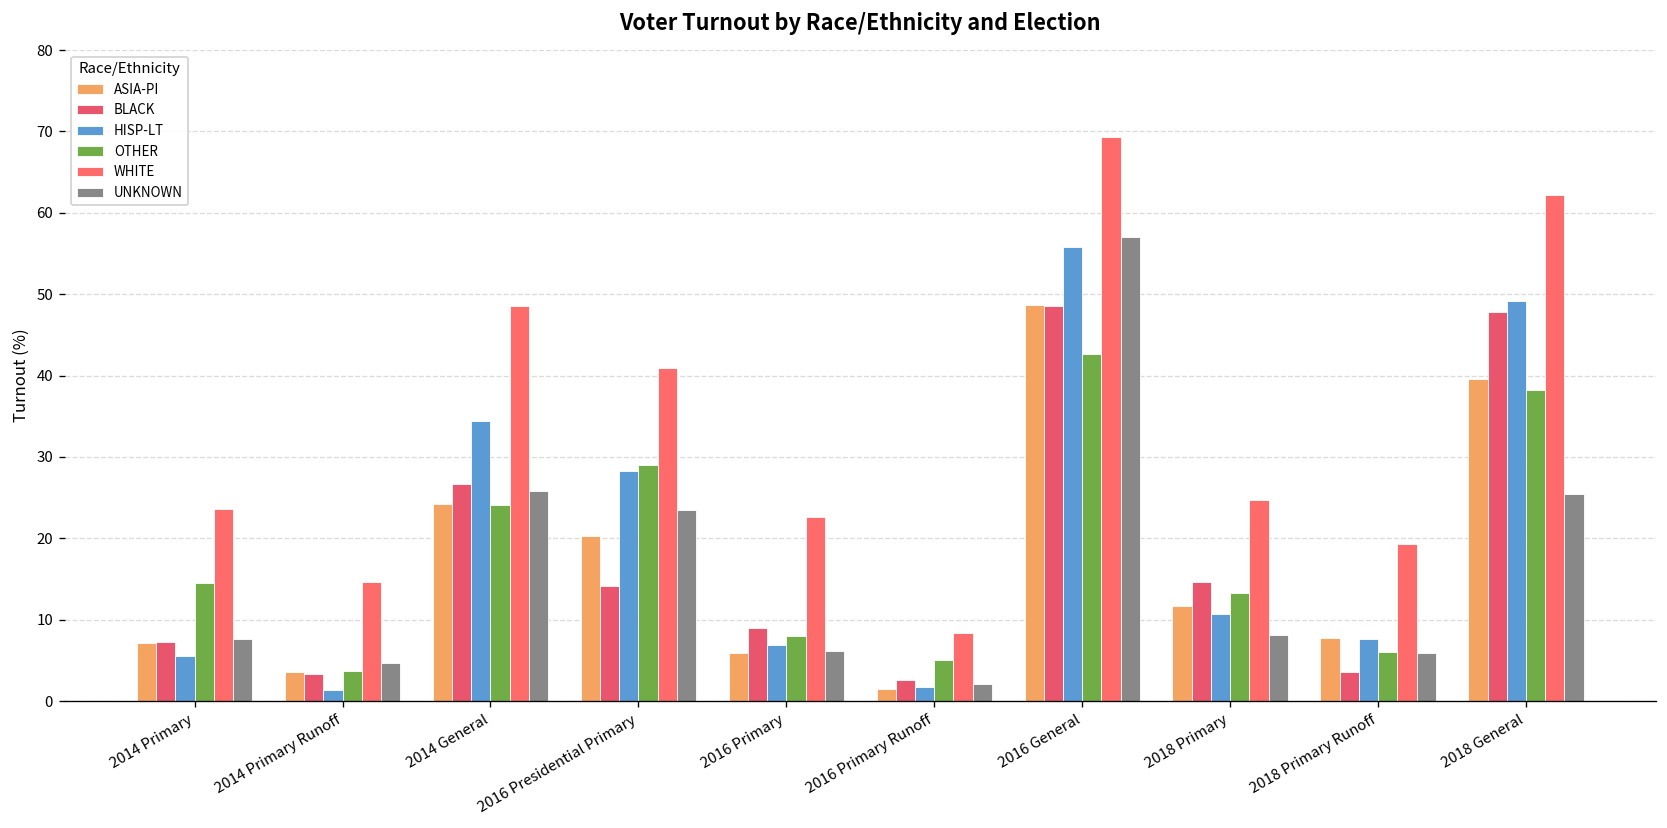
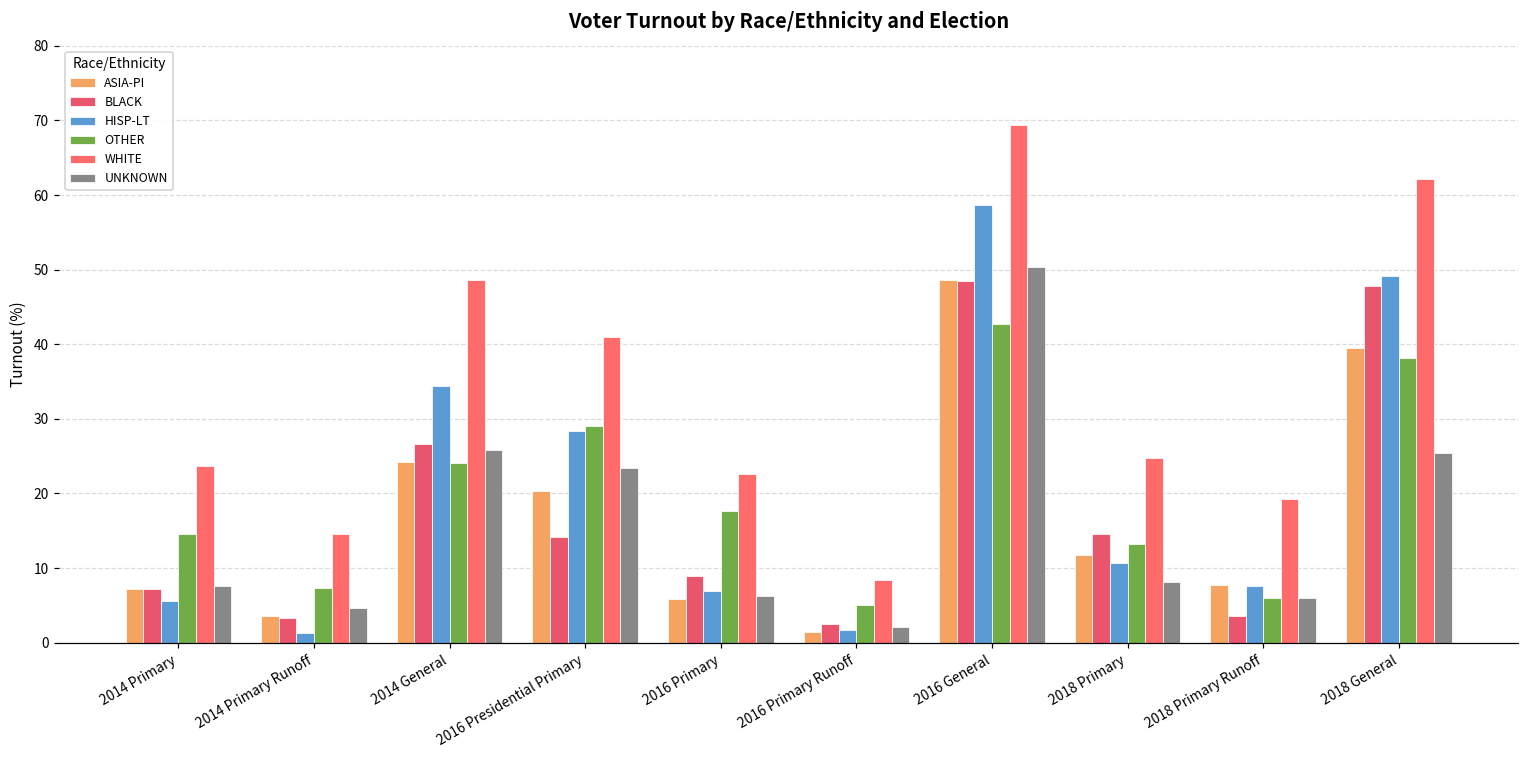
  {
    "HISP-LT": {
      "2014 Primary": 6,
      "2014 Primary Runoff": 1,
      "2014 General": 34,
      "2016 Presidential Primary": 28,
      "2016 Primary": 7,
      "2016 Primary Runoff": 2,
-     "2016 General": 56,
+     "2016 General": 59,
      "2018 Primary": 11,
      "2018 Primary Runoff": 8,
      "2018 General": 49
    },
    "OTHER": {
      "2014 Primary": 15,
-     "2014 Primary Runoff": 4,
+     "2014 Primary Runoff": 7,
      "2014 General": 24,
      "2016 Presidential Primary": 29,
-     "2016 Primary": 8,
+     "2016 Primary": 18,
      "2016 Primary Runoff": 5,
      "2016 General": 43,
      "2018 Primary": 13,
      "2018 Primary Runoff": 6,
      "2018 General": 38
    },
    "UNKNOWN": {
      "2014 Primary": 8,
      "2014 Primary Runoff": 5,
      "2014 General": 26,
      "2016 Presidential Primary": 23,
      "2016 Primary": 6,
      "2016 Primary Runoff": 2,
-     "2016 General": 57,
+     "2016 General": 50,
      "2018 Primary": 8,
      "2018 Primary Runoff": 6,
      "2018 General": 25
    }
  }
